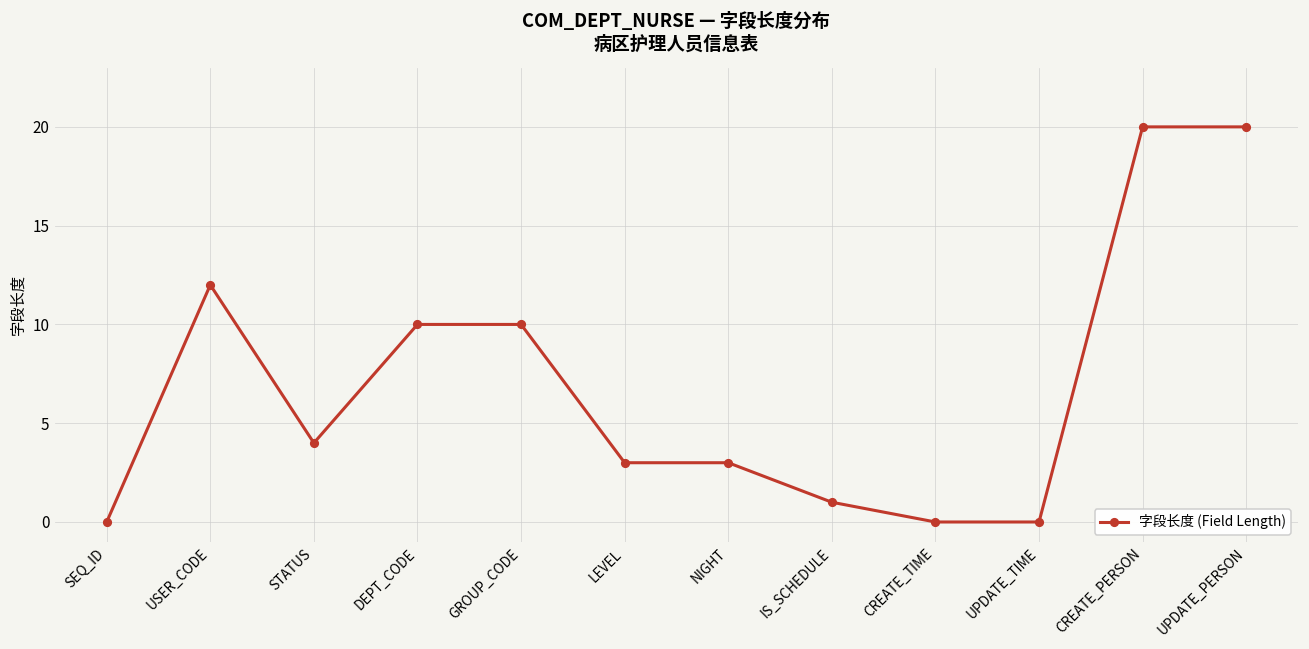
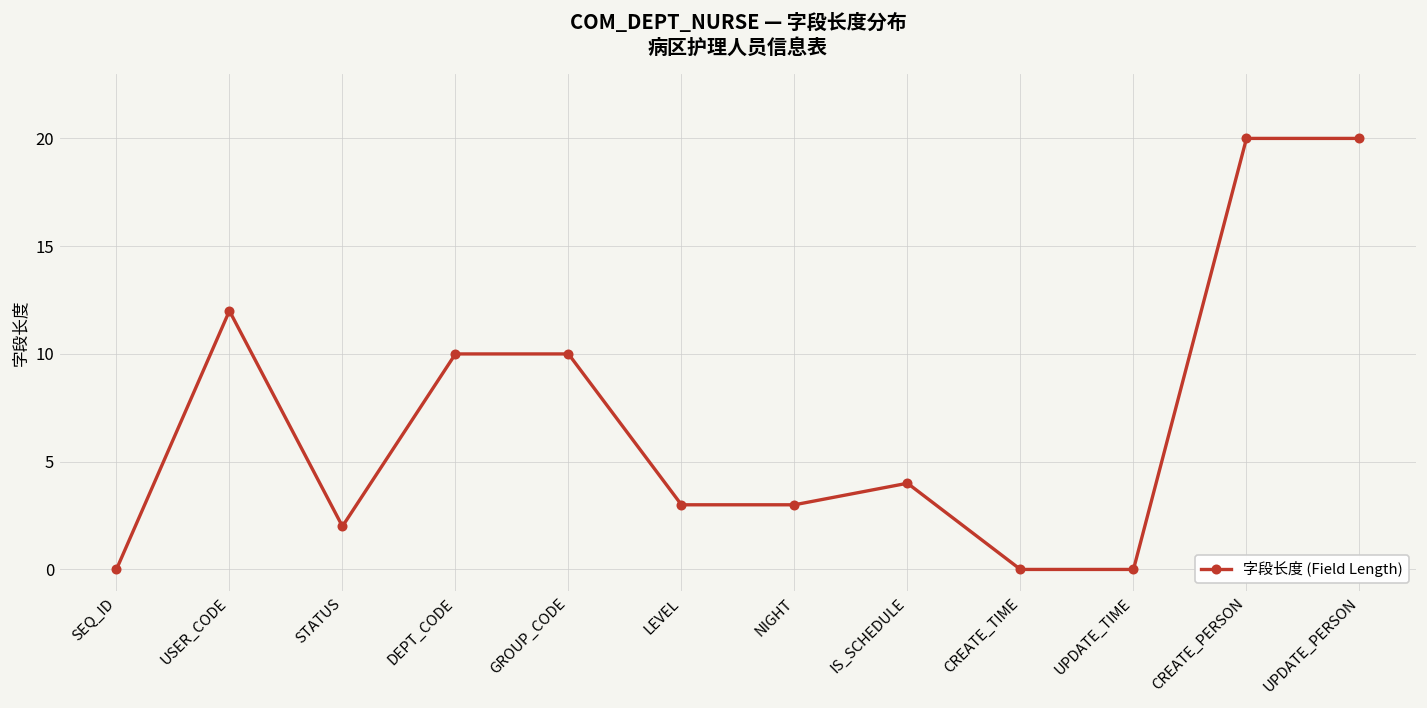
  {
    "SEQ_ID": 0,
    "USER_CODE": 12,
-   "STATUS": 4,
+   "STATUS": 2,
    "DEPT_CODE": 10,
    "GROUP_CODE": 10,
    "LEVEL": 3,
    "NIGHT": 3,
-   "IS_SCHEDULE": 1,
+   "IS_SCHEDULE": 4,
    "CREATE_TIME": 0,
    "UPDATE_TIME": 0,
    "CREATE_PERSON": 20,
    "UPDATE_PERSON": 20
  }
